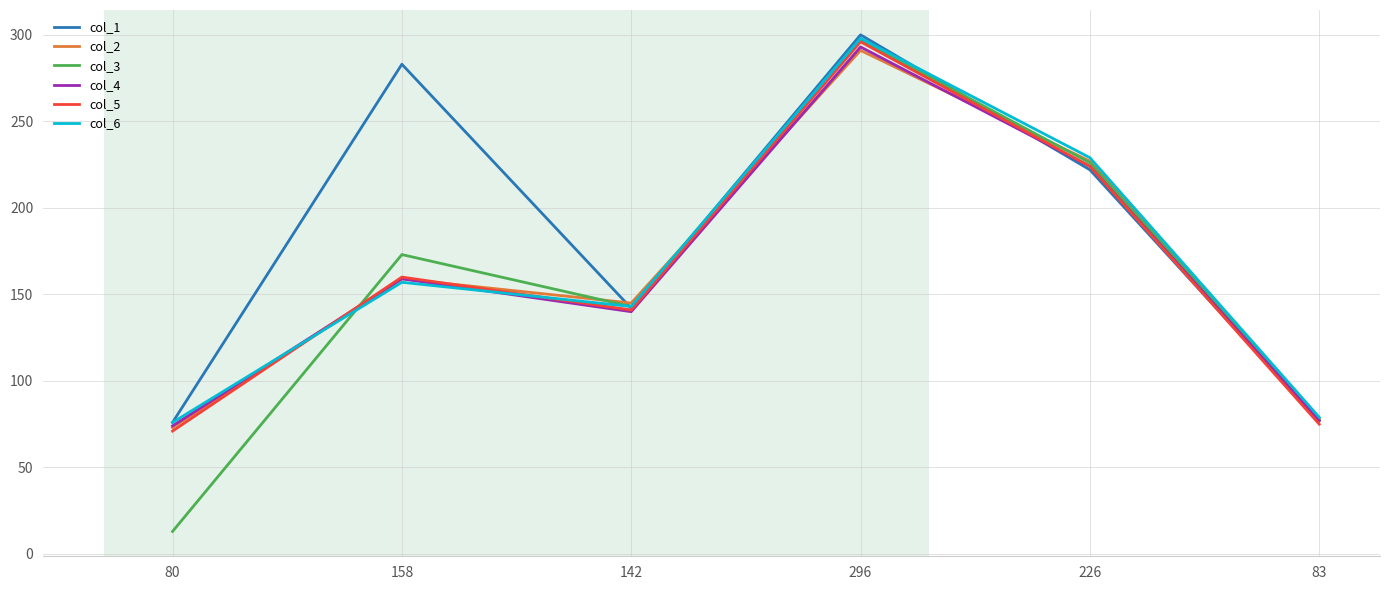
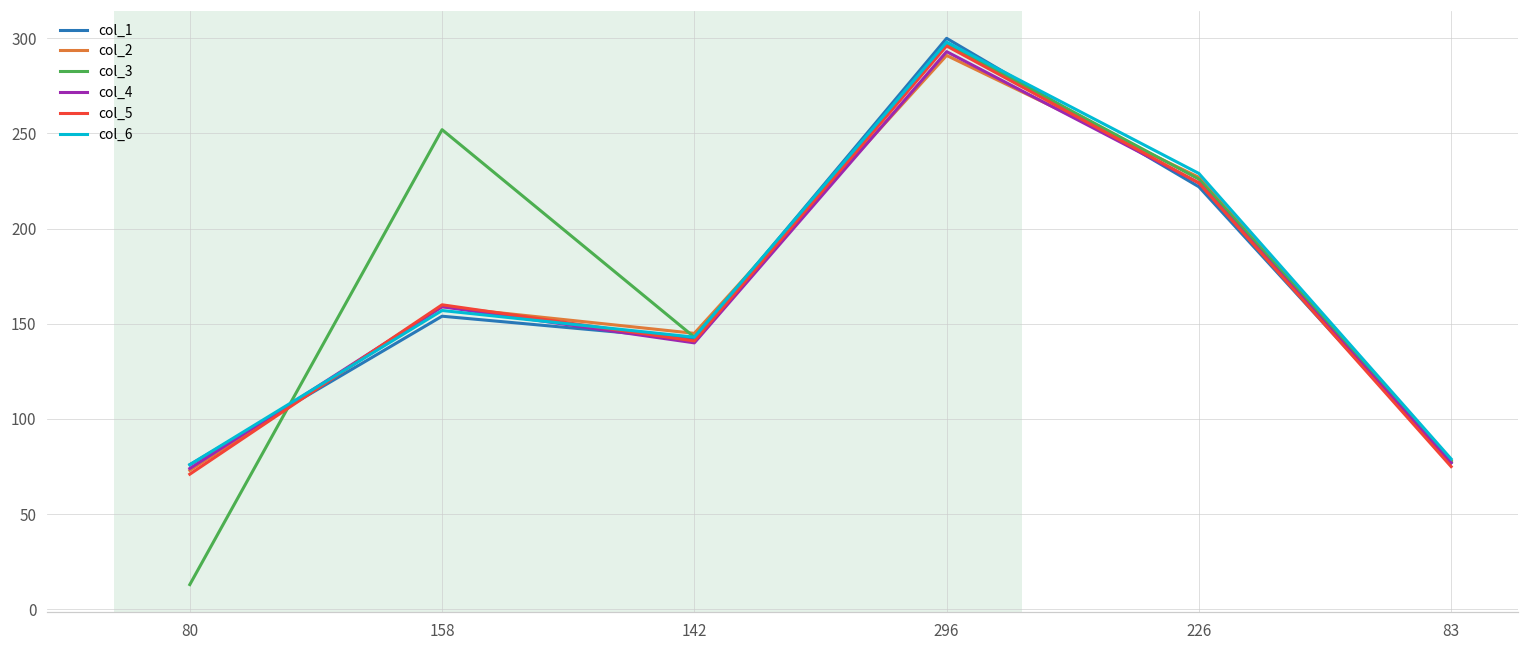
  {
    "col_1": {
-     "158": 283,
+     "158": 154,
      "296": 300,
      "226": 222
    },
    "col_3": {
      "80": 13,
-     "158": 173
+     "158": 252
    },
    "col_4": {
      "296": 293
    },
    "col_6": {
      "158": 157,
      "226": 229
    }
  }
